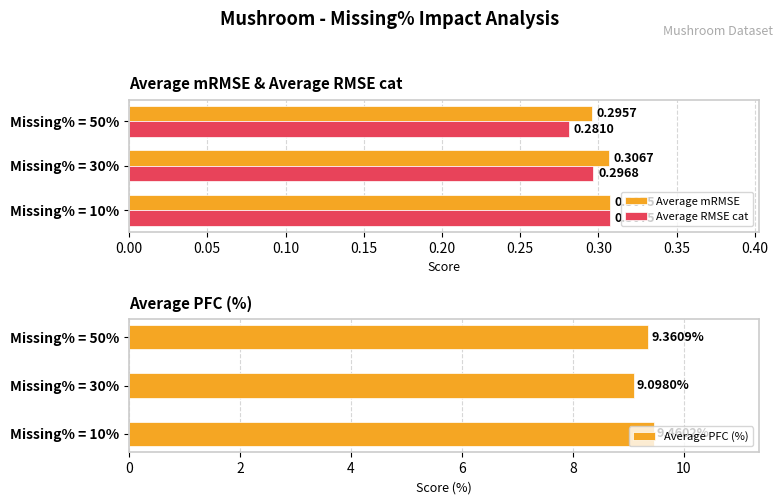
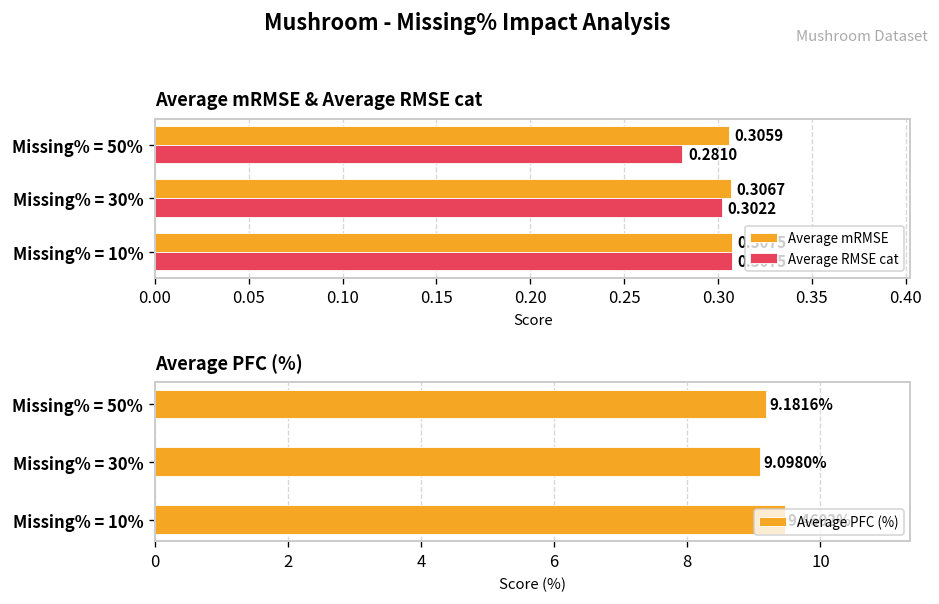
  {
    "Average mRMSE & Average RMSE cat": {
      "Average mRMSE": {
-       "Missing% = 50%": "0.2957",
+       "Missing% = 50%": "0.3059",
        "Missing% = 30%": "0.3067"
      },
      "Average RMSE cat": {
        "Missing% = 50%": "0.2810",
-       "Missing% = 30%": "0.2968"
+       "Missing% = 30%": "0.3022"
      }
    },
    "Average PFC (%)": {
-     "Missing% = 50%": "9.3609%",
+     "Missing% = 50%": "9.1816%",
      "Missing% = 30%": "9.0980%"
    }
  }
